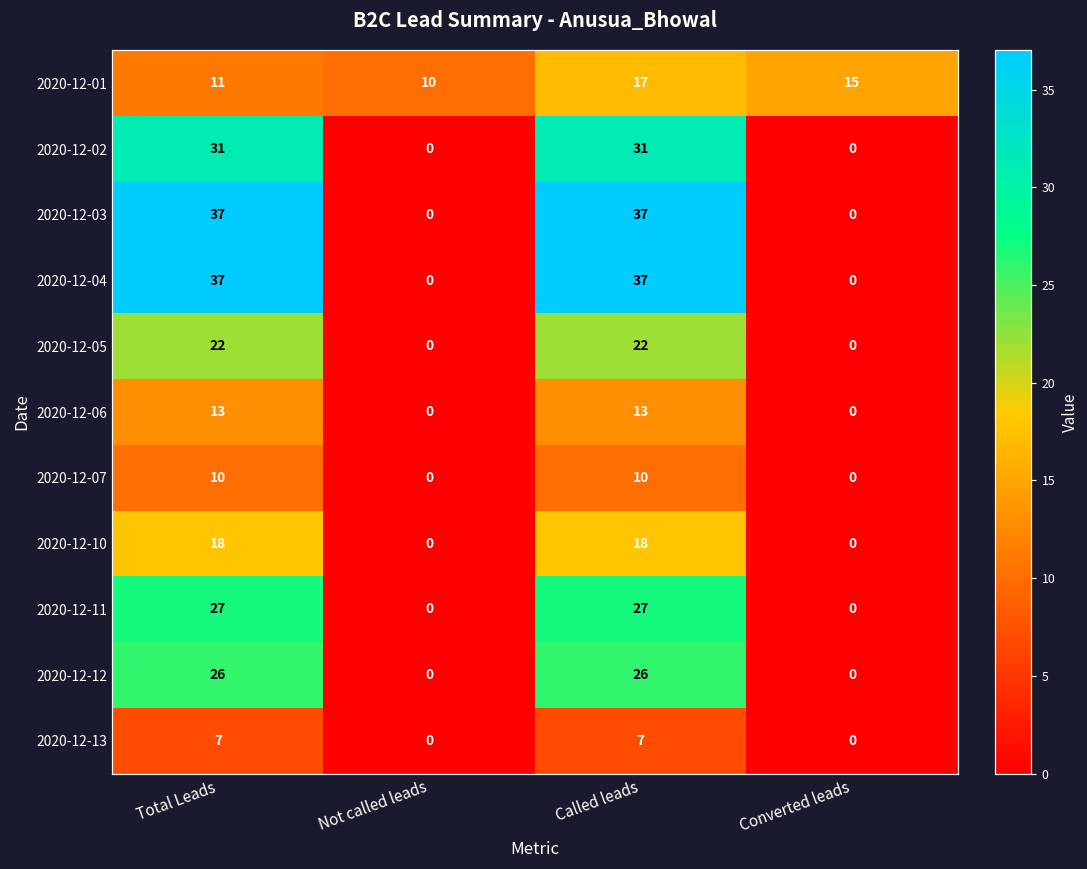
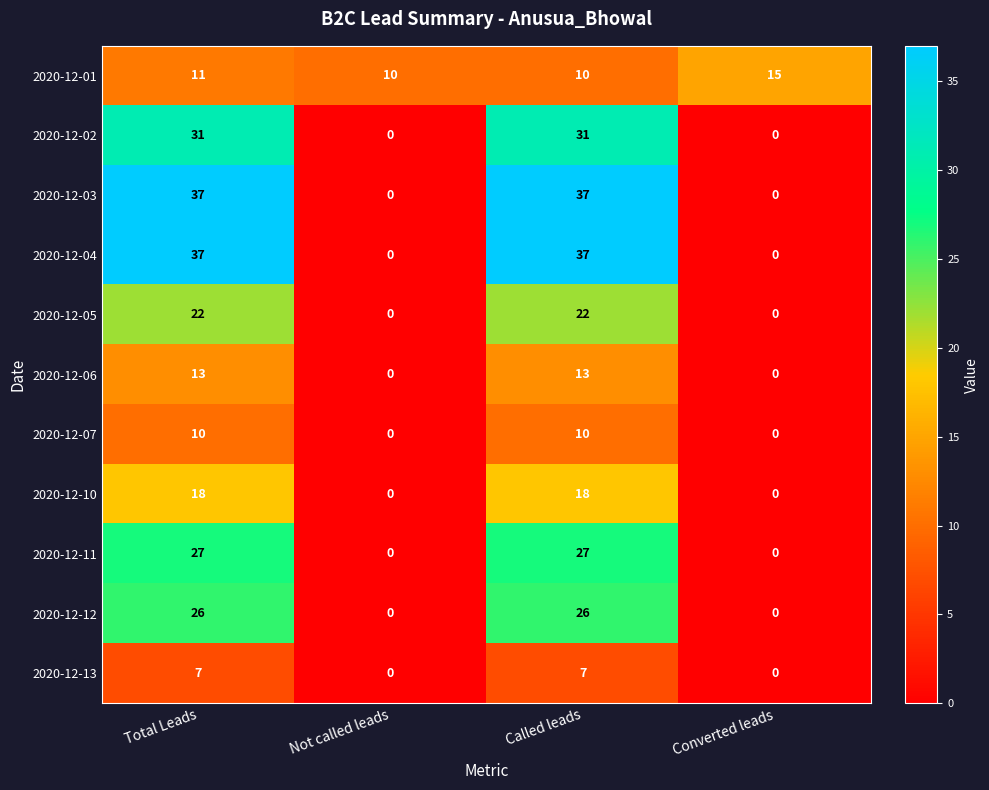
  {
    "2020-12-01": {
      "Total Leads": 11,
      "Not called leads": 10,
-     "Called leads": 17,
+     "Called leads": 10,
      "Converted leads": 15
    },
    "2020-12-02": {
      "Total Leads": 31,
      "Not called leads": 0,
      "Called leads": 31,
      "Converted leads": 0
    },
    "2020-12-03": {
      "Total Leads": 37,
      "Not called leads": 0,
      "Called leads": 37,
      "Converted leads": 0
    },
    "2020-12-04": {
      "Total Leads": 37,
      "Not called leads": 0,
      "Called leads": 37,
      "Converted leads": 0
    },
    "2020-12-05": {
      "Total Leads": 22,
      "Not called leads": 0,
      "Called leads": 22,
      "Converted leads": 0
    },
    "2020-12-06": {
      "Total Leads": 13,
      "Not called leads": 0,
      "Called leads": 13,
      "Converted leads": 0
    },
    "2020-12-07": {
      "Total Leads": 10,
      "Not called leads": 0,
      "Called leads": 10,
      "Converted leads": 0
    },
    "2020-12-10": {
      "Total Leads": 18,
      "Not called leads": 0,
      "Called leads": 18,
      "Converted leads": 0
    },
    "2020-12-11": {
      "Total Leads": 27,
      "Not called leads": 0,
      "Called leads": 27,
      "Converted leads": 0
    },
    "2020-12-12": {
      "Total Leads": 26,
      "Not called leads": 0,
      "Called leads": 26,
      "Converted leads": 0
    },
    "2020-12-13": {
      "Total Leads": 7,
      "Not called leads": 0,
      "Called leads": 7,
      "Converted leads": 0
    }
  }
